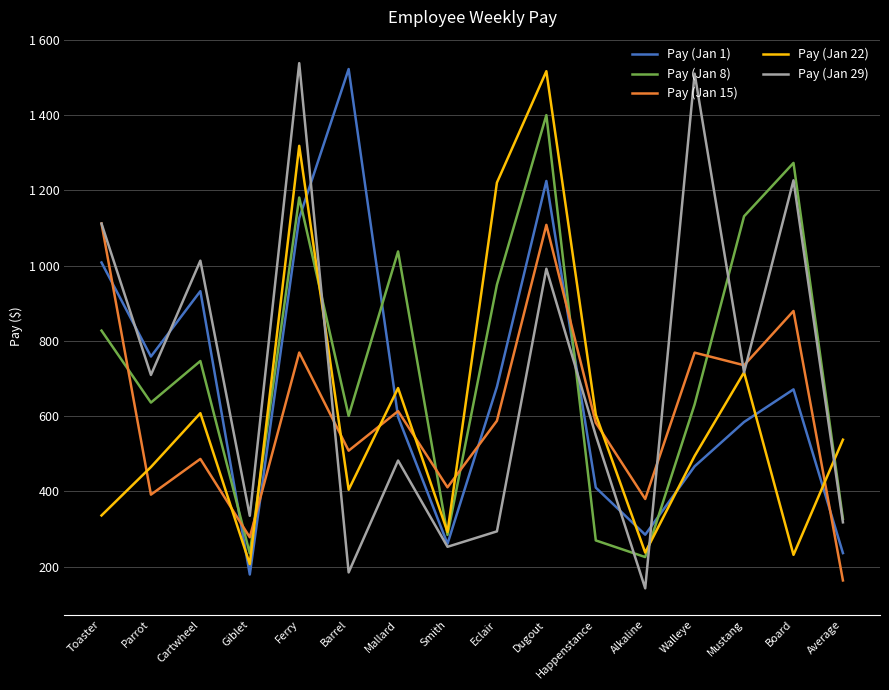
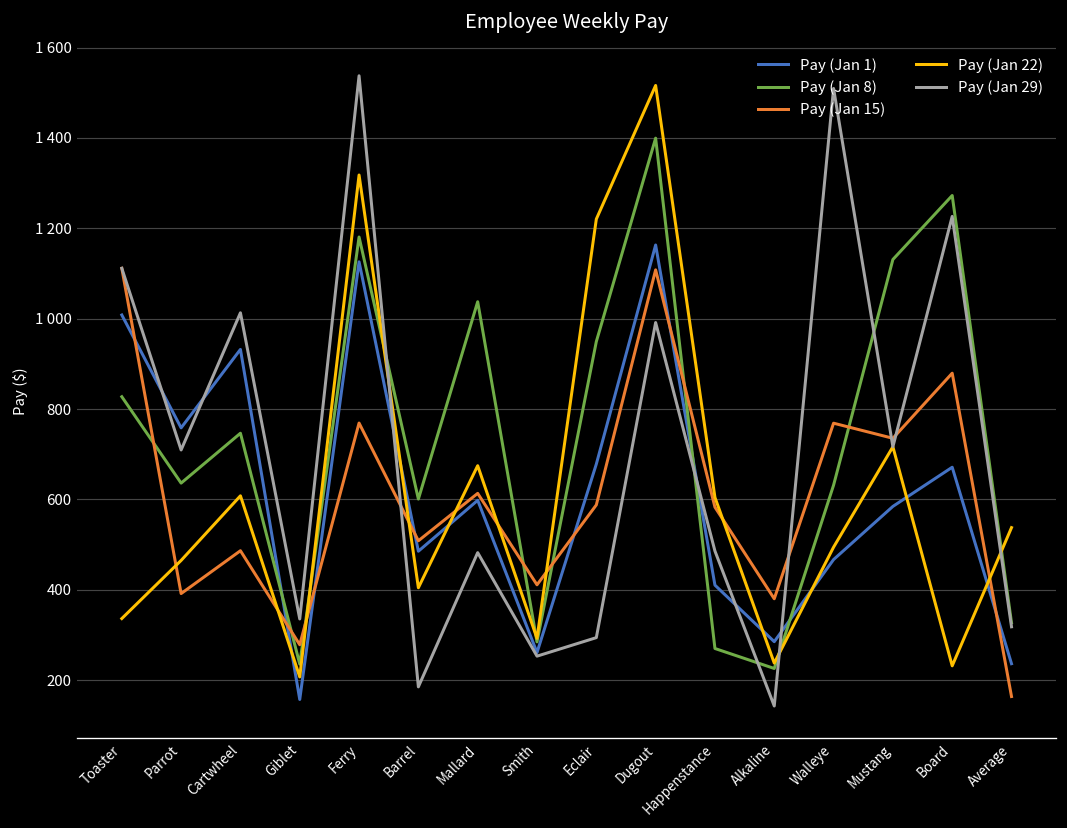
  {
    "Pay (Jan 1)": {
      "Toaster": 1010,
      "Parrot": 760,
      "Cartwheel": 930,
-     "Giblet": 180,
+     "Giblet": 160,
      "Ferry": 1130,
-     "Barrel": 1520,
+     "Barrel": 490,
      "Mallard": 600,
      "Smith": 260,
      "Eclair": 680,
-     "Dugout": 1220,
+     "Dugout": 1160,
      "Happenstance": 410,
      "Alkaline": 280,
      "Walleye": 470,
      "Mustang": 580,
      "Board": 670,
      "Average": 240
    },
    "Pay (Jan 8)": {
      "Toaster": 830,
      "Parrot": 640,
      "Cartwheel": 750,
      "Giblet": 240,
      "Ferry": 1180,
      "Barrel": 600,
      "Mallard": 1040,
      "Smith": 280,
      "Eclair": 950,
      "Dugout": 1400,
      "Happenstance": 270,
      "Alkaline": 230,
      "Walleye": 630,
      "Mustang": 1130,
      "Board": 1270,
      "Average": 330
    },
    "Pay (Jan 15)": {
      "Parrot": 390,
      "Cartwheel": 490,
      "Giblet": 280,
      "Ferry": 770,
      "Barrel": 510,
      "Mallard": 610,
      "Smith": 410,
      "Eclair": 590,
      "Dugout": 1110,
      "Happenstance": 580,
      "Alkaline": 380,
      "Walleye": 770,
      "Mustang": 740,
      "Board": 880,
      "Average": 160
    },
    "Pay (Jan 22)": {
      "Toaster": 340,
      "Parrot": 460,
      "Cartwheel": 610,
      "Giblet": 210,
      "Ferry": 1320,
      "Barrel": 400,
      "Mallard": 670,
      "Smith": 290,
      "Eclair": 1220,
      "Dugout": 1520,
      "Happenstance": 600,
      "Alkaline": 240,
      "Walleye": 490,
      "Board": 230,
      "Average": 540
    },
    "Pay (Jan 29)": {
      "Parrot": 710,
      "Cartwheel": 1010,
      "Giblet": 340,
      "Ferry": 1540,
      "Barrel": 180,
      "Mallard": 480,
      "Smith": 250,
      "Eclair": 290,
      "Dugout": 990,
-     "Happenstance": 550,
+     "Happenstance": 490,
      "Alkaline": 140,
      "Walleye": 1510,
      "Board": 1230,
      "Average": 320
    }
  }
